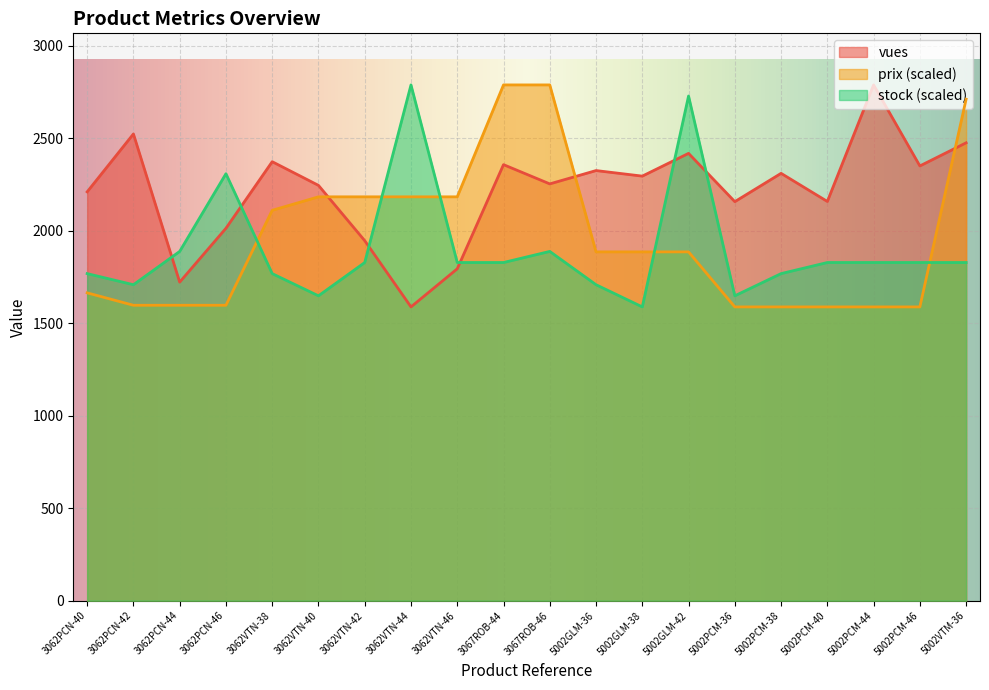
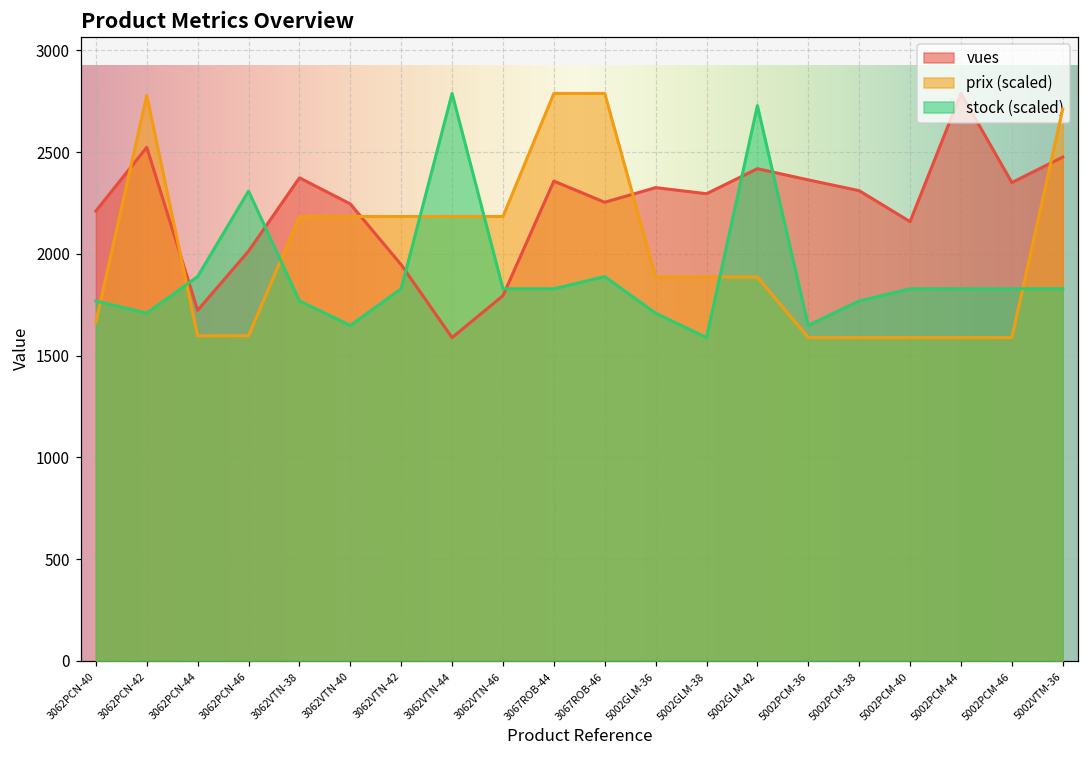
  {
    "vues": {
      "3062PCN-40": 2210,
      "3062PCN-42": 2520,
      "3062PCN-44": 1720,
      "3062PCN-46": 2010,
      "3062VTN-38": 2370,
      "3062VTN-40": 2250,
      "3062VTN-42": 1950,
      "3062VTN-44": 1590,
      "3062VTN-46": 1790,
      "3067ROB-44": 2360,
      "3067ROB-46": 2250,
      "5002GLM-36": 2330,
      "5002GLM-38": 2300,
      "5002GLM-42": 2420,
-     "5002PCM-36": 2160,
+     "5002PCM-36": 2360,
      "5002PCM-38": 2310,
      "5002PCM-40": 2160,
      "5002PCM-46": 2350,
      "5002VTM-36": 2480
    },
    "prix (scaled)": {
      "3062PCN-40": 1660,
-     "3062PCN-42": 1600,
+     "3062PCN-42": 2780,
      "3062PCN-44": 1600,
      "3062PCN-46": 1600,
-     "3062VTN-38": 2110,
+     "3062VTN-38": 2180,
      "3062VTN-40": 2180,
      "3062VTN-42": 2180,
      "3062VTN-44": 2180,
      "3062VTN-46": 2180,
      "3067ROB-44": 2790,
      "3067ROB-46": 2790,
      "5002GLM-36": 1890,
      "5002GLM-38": 1890,
      "5002GLM-42": 1890,
      "5002PCM-36": 1590,
      "5002PCM-38": 1590,
      "5002PCM-40": 1590,
      "5002PCM-44": 1590,
      "5002PCM-46": 1590
    },
    "stock (scaled)": {
      "3062PCN-40": 1770,
      "3062PCN-42": 1710,
      "3062PCN-44": 1890,
      "3062PCN-46": 2310,
      "3062VTN-38": 1770,
      "3062VTN-40": 1650,
      "3062VTN-42": 1830,
      "3062VTN-44": 2790,
      "3062VTN-46": 1830,
      "3067ROB-44": 1830,
      "3067ROB-46": 1890,
      "5002GLM-36": 1710,
      "5002GLM-38": 1590,
      "5002GLM-42": 2730,
      "5002PCM-36": 1650,
      "5002PCM-38": 1770,
      "5002PCM-40": 1830,
      "5002PCM-44": 1830,
      "5002PCM-46": 1830,
      "5002VTM-36": 1830
    }
  }
